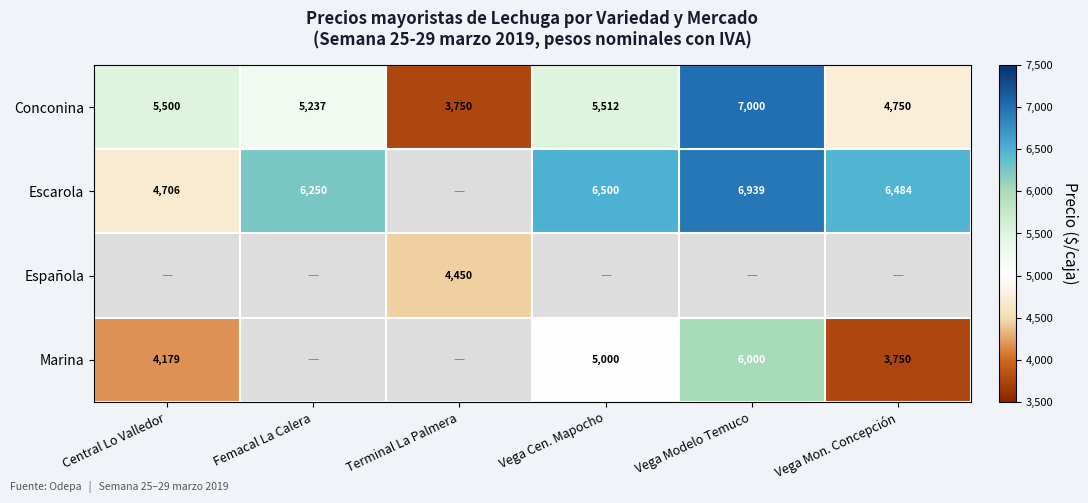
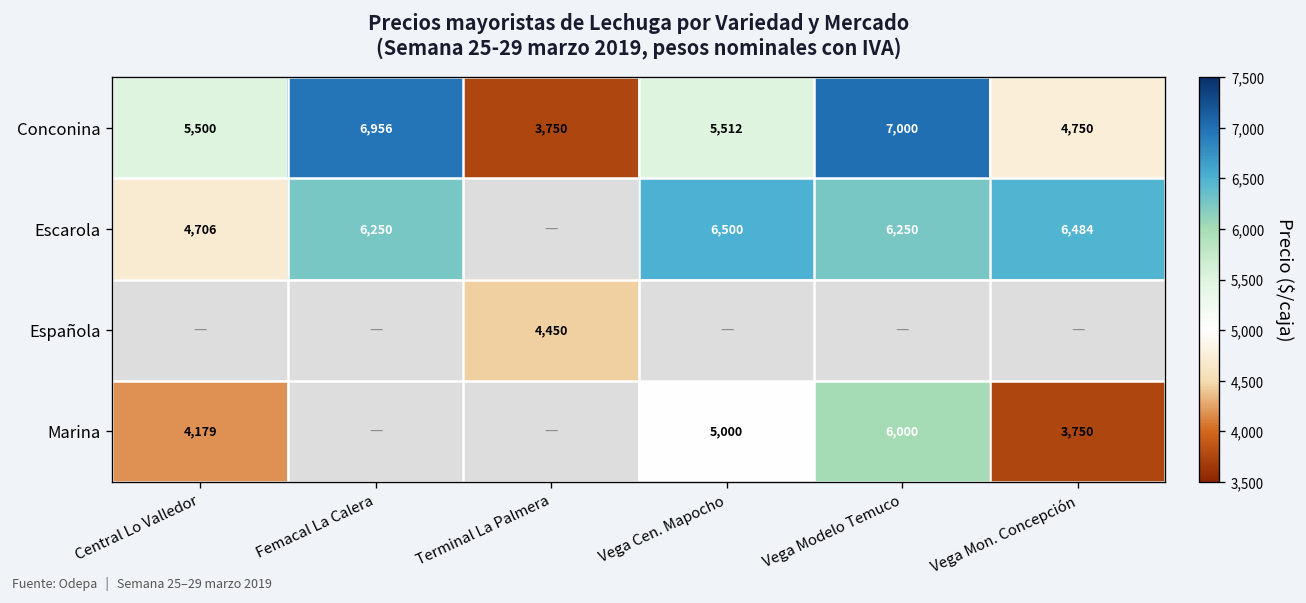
  {
    "Conconina": {
      "Central Lo Valledor": "5,500",
-     "Femacal La Calera": "5,237",
+     "Femacal La Calera": "6,956",
      "Terminal La Palmera": "3,750",
      "Vega Cen. Mapocho": "5,512",
      "Vega Modelo Temuco": "7,000",
      "Vega Mon. Concepción": "4,750"
    },
    "Escarola": {
      "Central Lo Valledor": "4,706",
      "Femacal La Calera": "6,250",
      "Vega Cen. Mapocho": "6,500",
-     "Vega Modelo Temuco": "6,939",
+     "Vega Modelo Temuco": "6,250",
      "Vega Mon. Concepción": "6,484"
    },
    "Española": {
      "Terminal La Palmera": "4,450"
    },
    "Marina": {
      "Central Lo Valledor": "4,179",
      "Vega Cen. Mapocho": "5,000",
      "Vega Modelo Temuco": "6,000",
      "Vega Mon. Concepción": "3,750"
    }
  }
